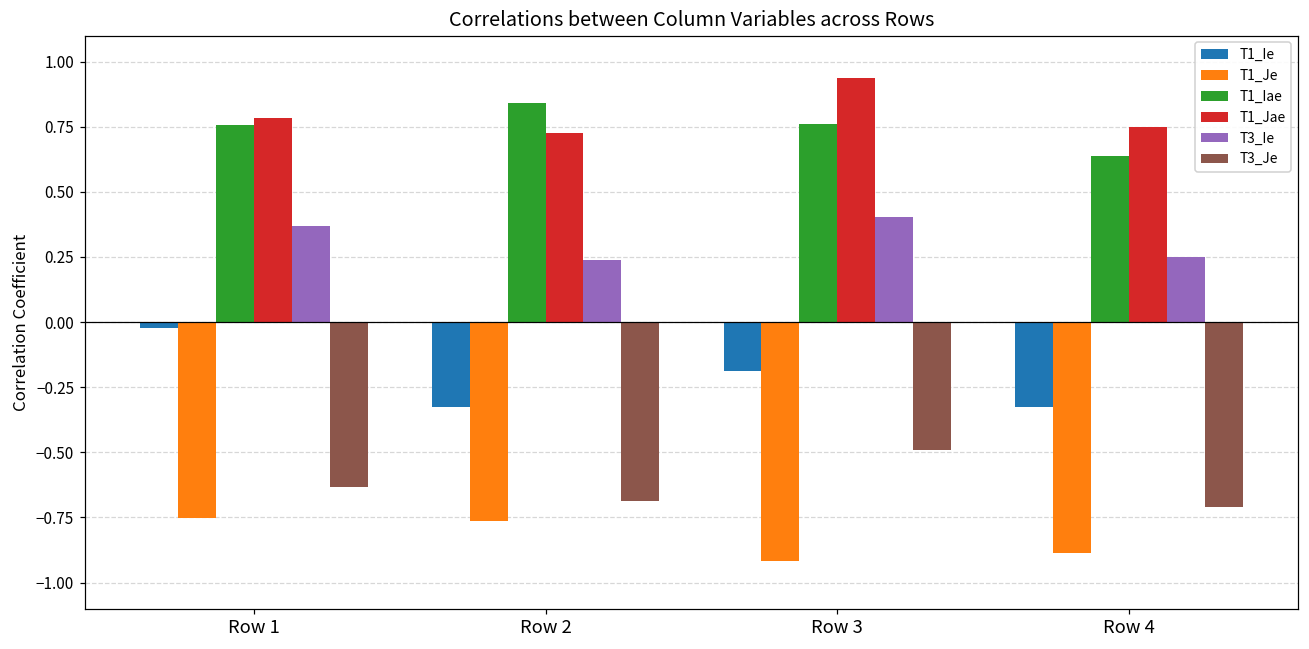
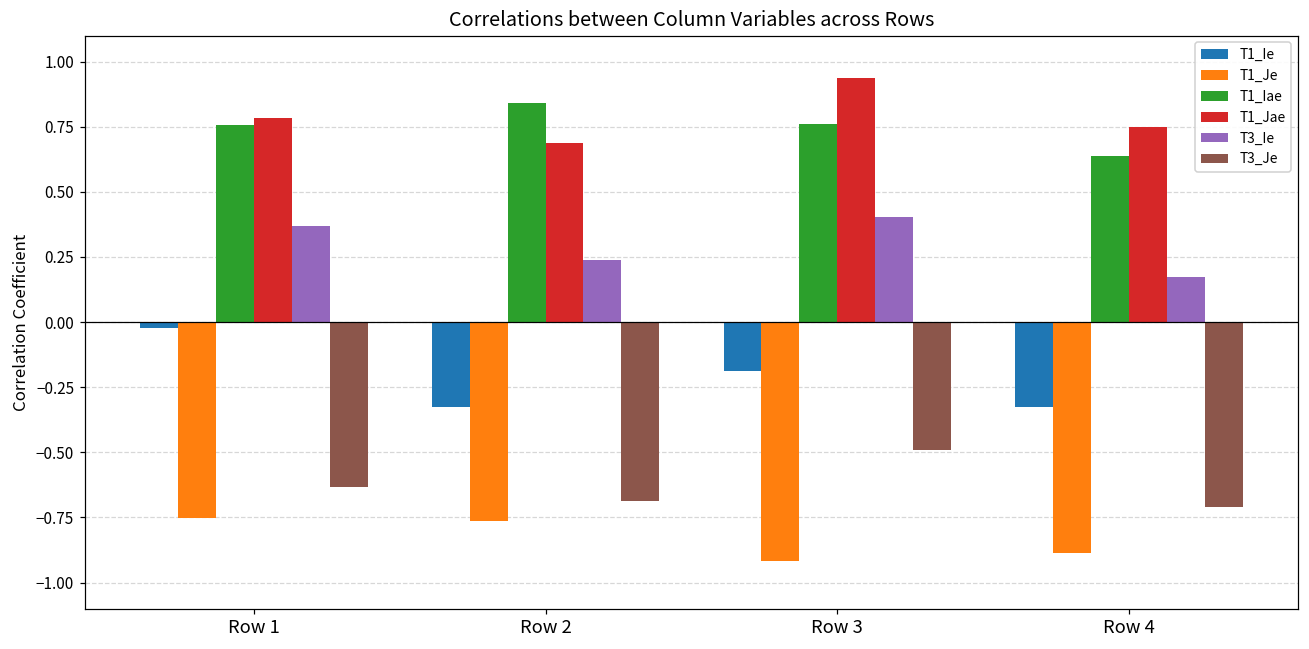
  {
    "T1_Ie": {
      "Row 1": -0.02,
      "Row 2": -0.33,
      "Row 3": -0.19,
      "Row 4": -0.33
    },
    "T1_Je": {
      "Row 1": -0.75,
      "Row 2": -0.76,
      "Row 3": -0.92,
      "Row 4": -0.89
    },
    "T1_Iae": {
      "Row 1": 0.76,
      "Row 2": 0.84,
      "Row 3": 0.76,
      "Row 4": 0.64
    },
    "T1_Jae": {
      "Row 1": 0.78,
-     "Row 2": 0.73,
+     "Row 2": 0.69,
      "Row 3": 0.94,
      "Row 4": 0.75
    },
    "T3_Ie": {
      "Row 1": 0.37,
      "Row 2": 0.24,
      "Row 3": 0.40,
-     "Row 4": 0.25
+     "Row 4": 0.17
    },
    "T3_Je": {
      "Row 1": -0.63,
      "Row 2": -0.69,
      "Row 3": -0.49,
      "Row 4": -0.71
    }
  }
